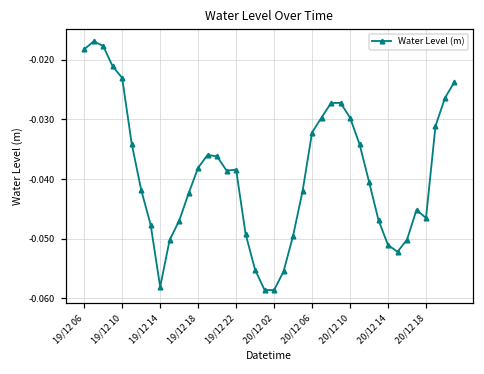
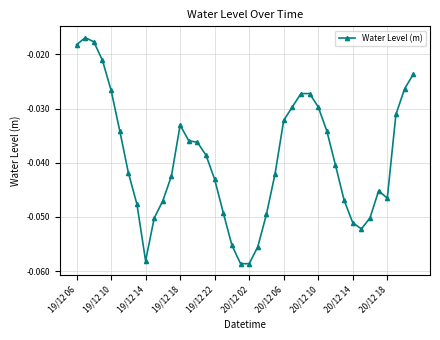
  {
    "19/12 06": -0.018,
-   "19/12 10": -0.023,
+   "19/12 10": -0.027,
    "19/12 14": -0.058,
-   "19/12 18": -0.038,
-   "19/12 22": -0.038,
+   "19/12 18": -0.033,
+   "19/12 22": -0.043,
    "20/12 02": -0.059,
    "20/12 06": -0.032,
    "20/12 10": -0.030,
    "20/12 14": -0.051,
    "20/12 18": -0.047
  }
